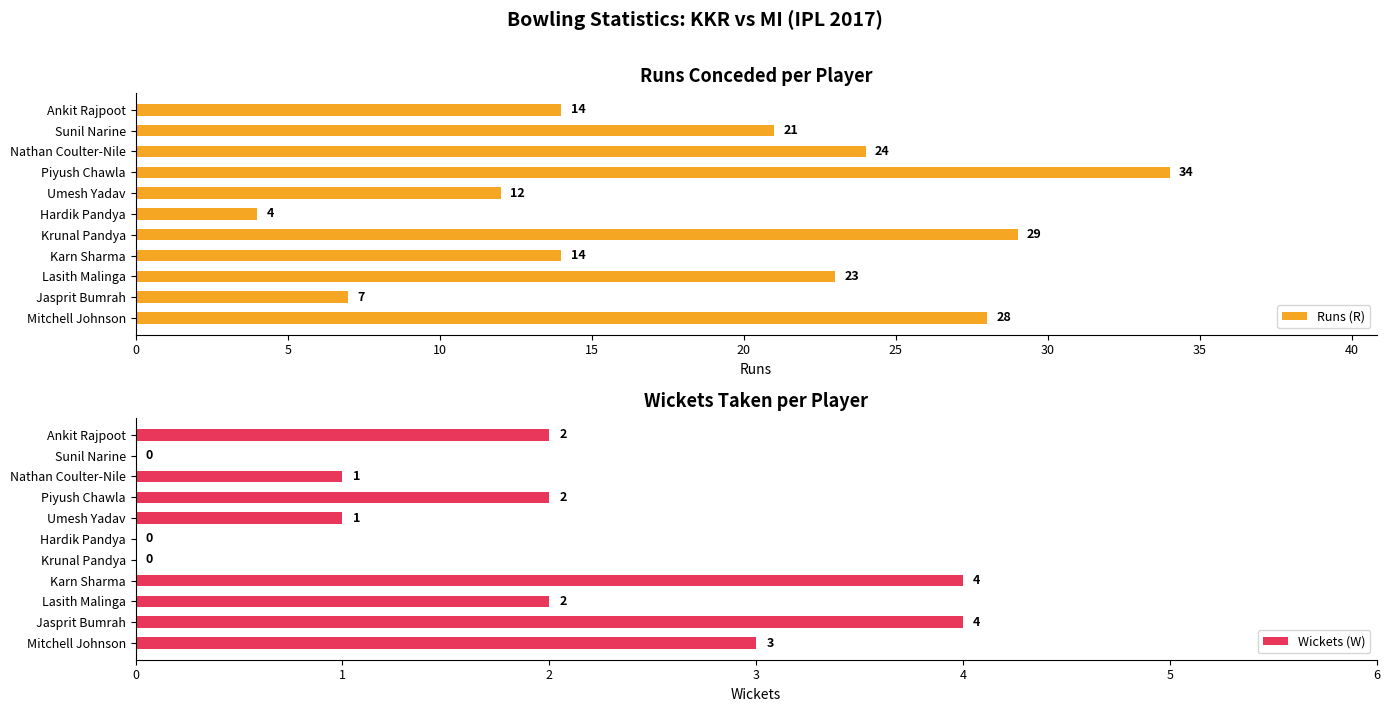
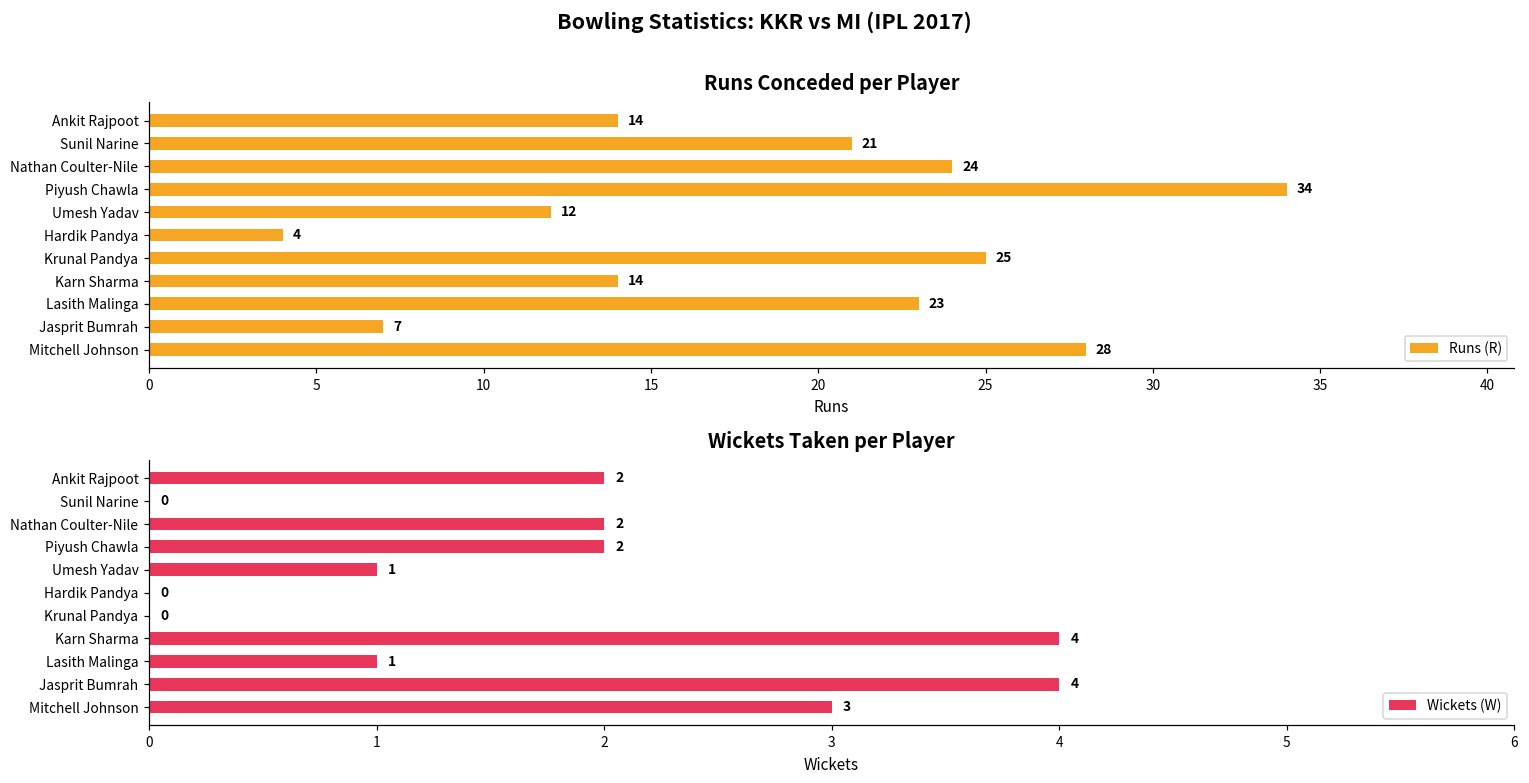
  {
    "Runs Conceded per Player": {
      "Ankit Rajpoot": 14,
      "Sunil Narine": 21,
      "Nathan Coulter-Nile": 24,
      "Piyush Chawla": 34,
      "Umesh Yadav": 12,
      "Hardik Pandya": 4,
-     "Krunal Pandya": 29,
+     "Krunal Pandya": 25,
      "Karn Sharma": 14,
      "Lasith Malinga": 23,
      "Jasprit Bumrah": 7,
      "Mitchell Johnson": 28
    },
    "Wickets Taken per Player": {
      "Ankit Rajpoot": 2,
      "Sunil Narine": 0,
-     "Nathan Coulter-Nile": 1,
+     "Nathan Coulter-Nile": 2,
      "Piyush Chawla": 2,
      "Umesh Yadav": 1,
      "Hardik Pandya": 0,
      "Krunal Pandya": 0,
      "Karn Sharma": 4,
-     "Lasith Malinga": 2,
+     "Lasith Malinga": 1,
      "Jasprit Bumrah": 4,
      "Mitchell Johnson": 3
    }
  }
